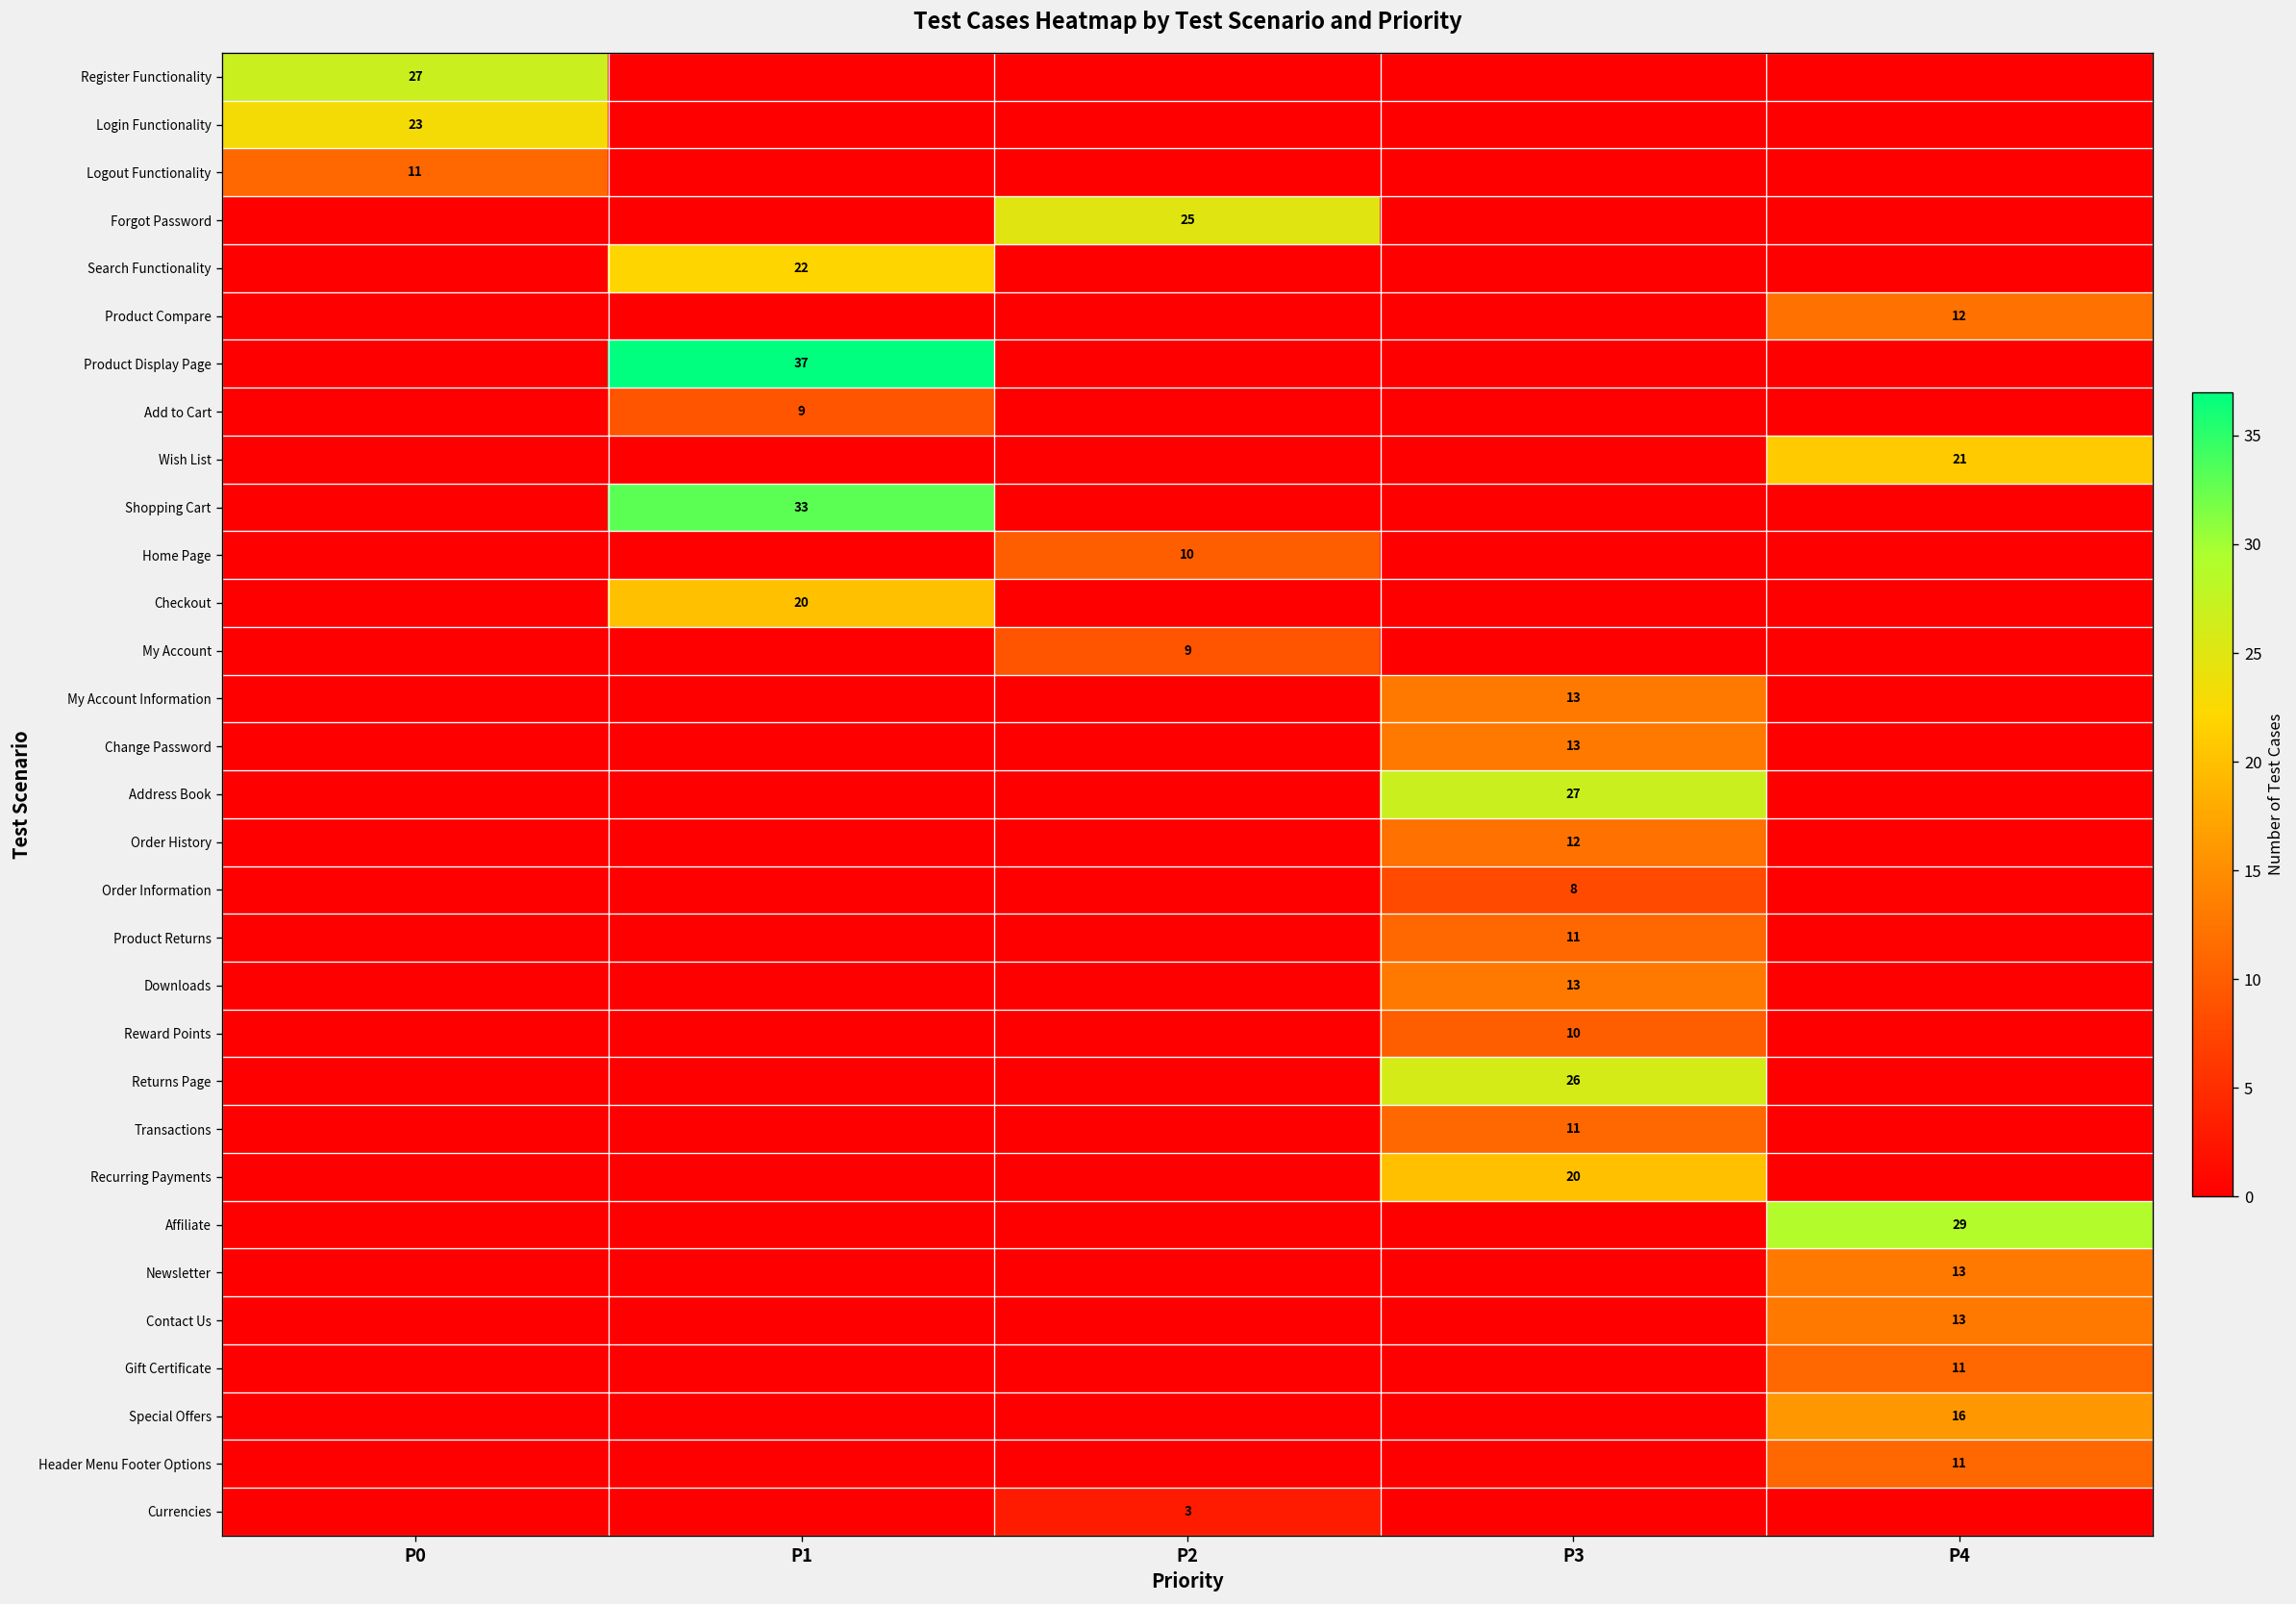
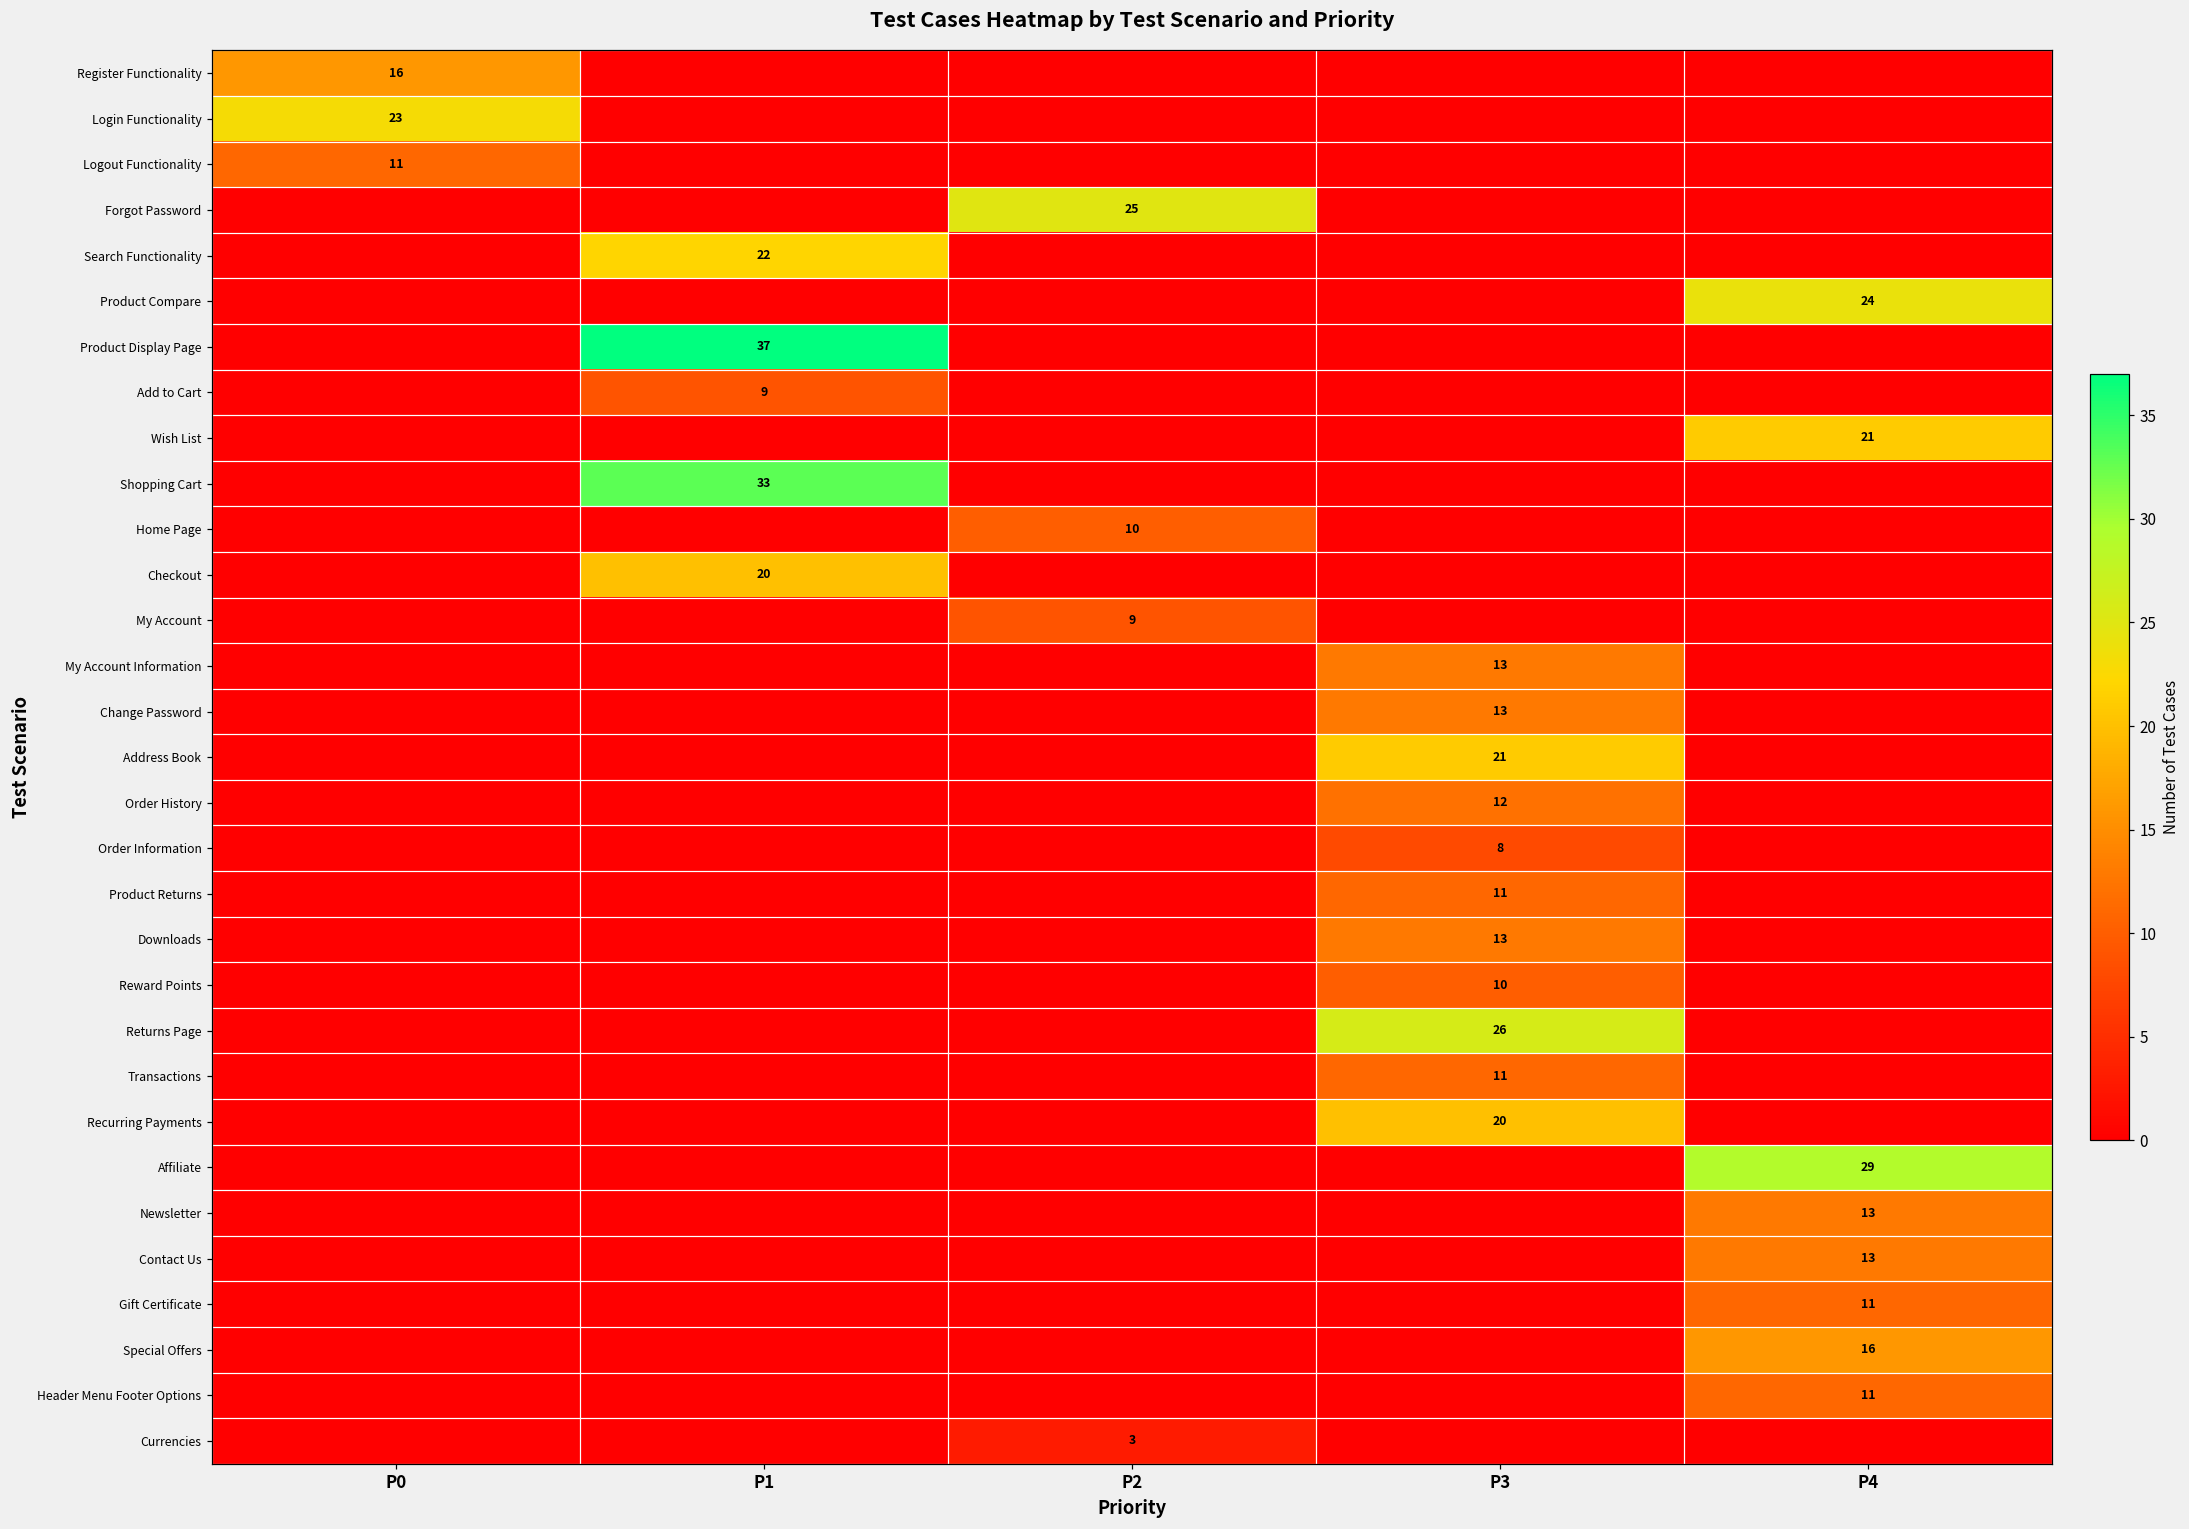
  {
    "Register Functionality": {
-     "P0": 27
+     "P0": 16
    },
    "Login Functionality": {
      "P0": 23
    },
    "Logout Functionality": {
      "P0": 11
    },
    "Forgot Password": {
      "P2": 25
    },
    "Search Functionality": {
      "P1": 22
    },
    "Product Compare": {
-     "P4": 12
+     "P4": 24
    },
    "Product Display Page": {
      "P1": 37
    },
    "Add to Cart": {
      "P1": 9
    },
    "Wish List": {
      "P4": 21
    },
    "Shopping Cart": {
      "P1": 33
    },
    "Home Page": {
      "P2": 10
    },
    "Checkout": {
      "P1": 20
    },
    "My Account": {
      "P2": 9
    },
    "My Account Information": {
      "P3": 13
    },
    "Change Password": {
      "P3": 13
    },
    "Address Book": {
-     "P3": 27
+     "P3": 21
    },
    "Order History": {
      "P3": 12
    },
    "Order Information": {
      "P3": 8
    },
    "Product Returns": {
      "P3": 11
    },
    "Downloads": {
      "P3": 13
    },
    "Reward Points": {
      "P3": 10
    },
    "Returns Page": {
      "P3": 26
    },
    "Transactions": {
      "P3": 11
    },
    "Recurring Payments": {
      "P3": 20
    },
    "Affiliate": {
      "P4": 29
    },
    "Newsletter": {
      "P4": 13
    },
    "Contact Us": {
      "P4": 13
    },
    "Gift Certificate": {
      "P4": 11
    },
    "Special Offers": {
      "P4": 16
    },
    "Header Menu Footer Options": {
      "P4": 11
    },
    "Currencies": {
      "P2": 3
    }
  }
